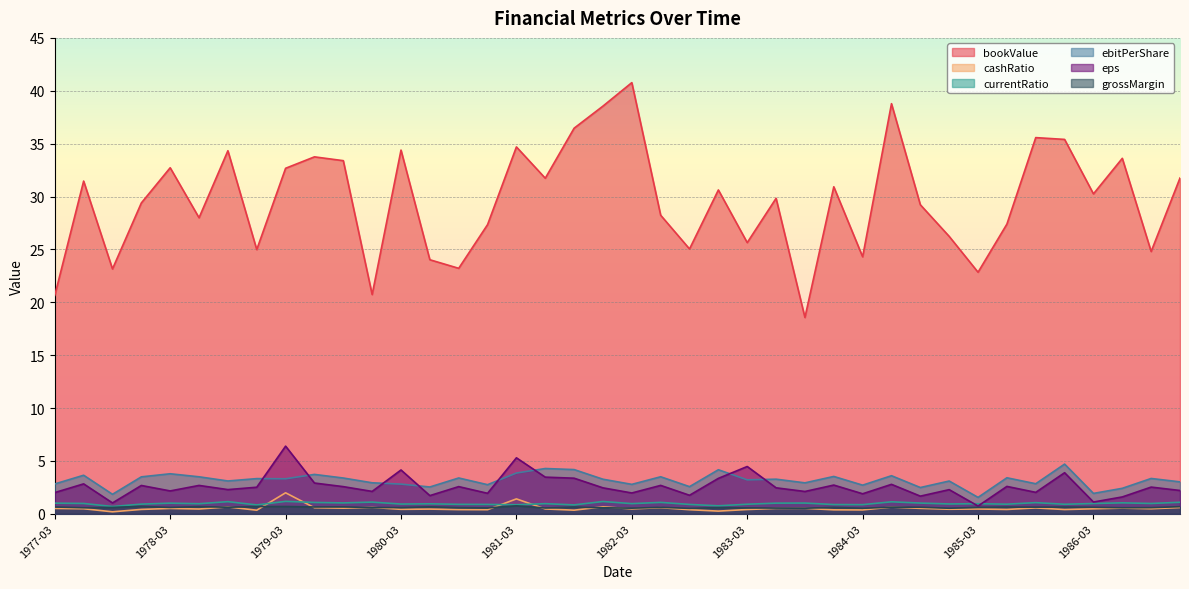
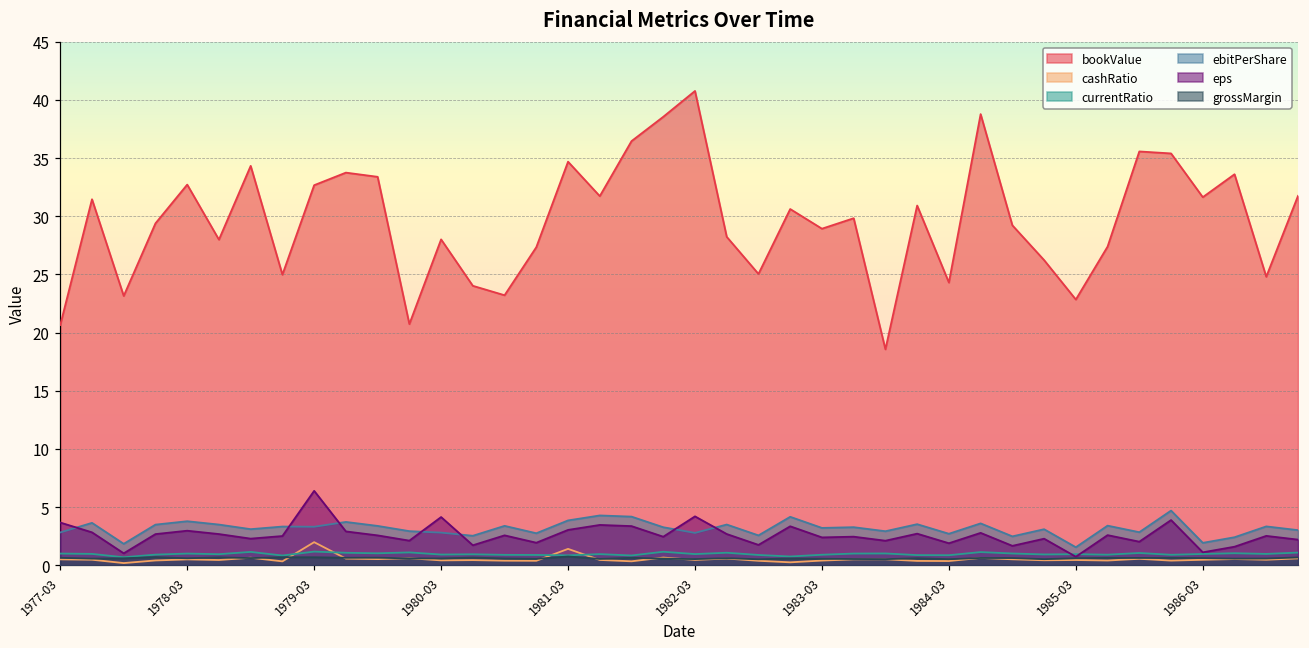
  {
    "bookValue": {
      "1977-03": 20.7,
      "1978-03": 32.7,
      "1979-03": 32.7,
-     "1980-03": 34.4,
+     "1980-03": 28.0,
      "1981-03": 34.7,
      "1982-03": 40.8,
-     "1983-03": 25.6,
+     "1983-03": 28.9,
      "1984-03": 24.3,
      "1985-03": 22.8,
-     "1986-03": 30.3
+     "1986-03": 31.6
    },
    "cashRatio": {
      "1979-03": 2.0,
      "1981-03": 1.4
    },
    "eps": {
-     "1977-03": 2.0,
-     "1978-03": 2.2,
+     "1977-03": 3.7,
+     "1978-03": 3.0,
      "1979-03": 6.4,
      "1980-03": 4.1,
-     "1981-03": 5.3,
-     "1982-03": 2.0,
-     "1983-03": 4.5,
+     "1981-03": 3.0,
+     "1982-03": 4.2,
+     "1983-03": 2.4,
      "1984-03": 1.9
    },
    "grossMargin": {
      "1979-03": 0.7
    }
  }
